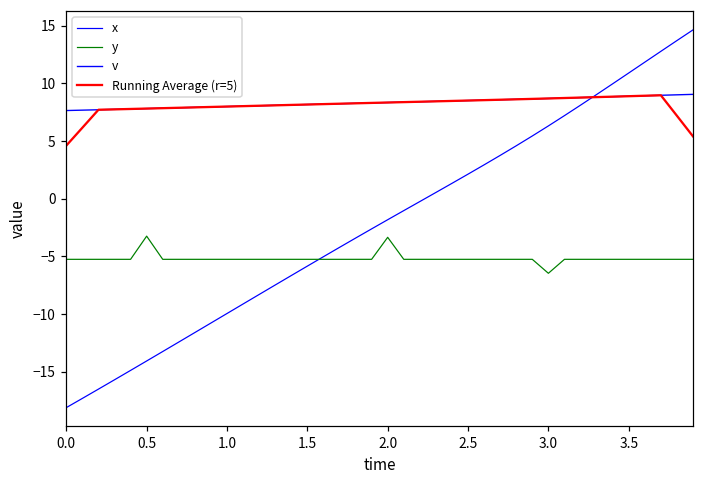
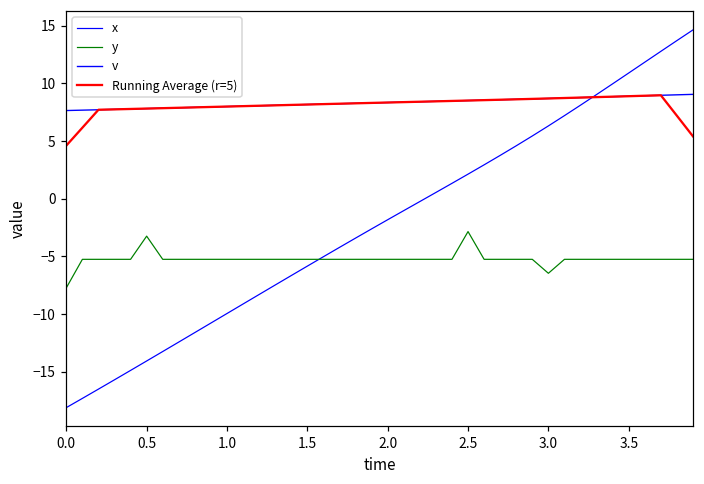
  {
    "y": {
-     "0.0": -5.2,
+     "0.0": -7.7,
      "0.5": -3.2,
      "1.0": -5.2,
      "1.5": -5.2,
-     "2.0": -3.3,
-     "2.5": -5.2,
+     "2.0": -5.2,
+     "2.5": -2.8,
      "3.0": -6.5,
      "3.5": -5.2
    },
    "Running Average (r=5)": {
      "0.0": 4.6
    }
  }
